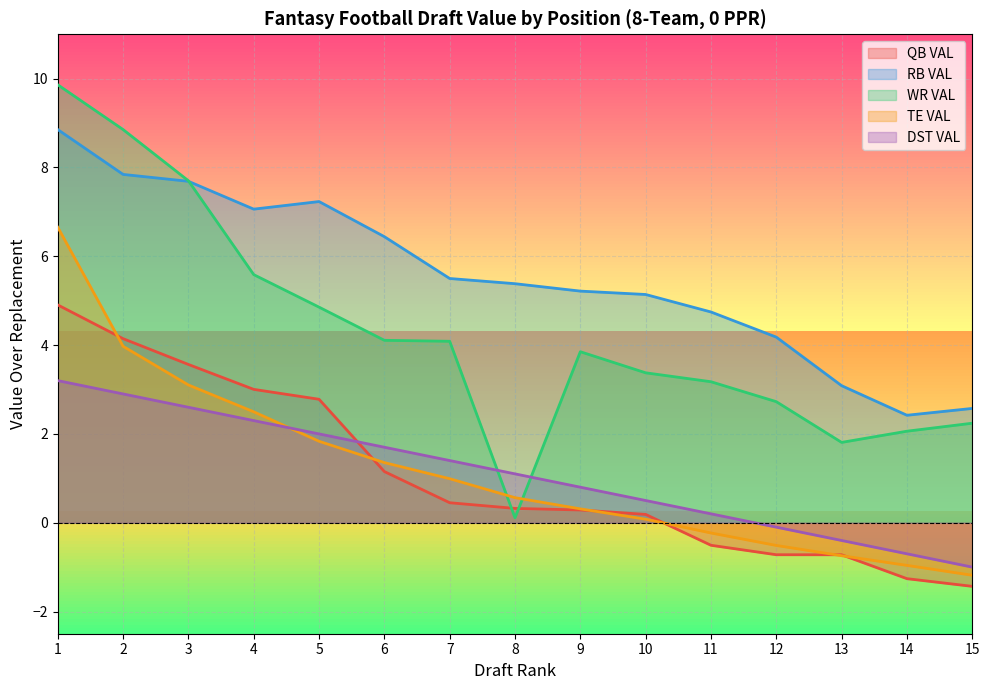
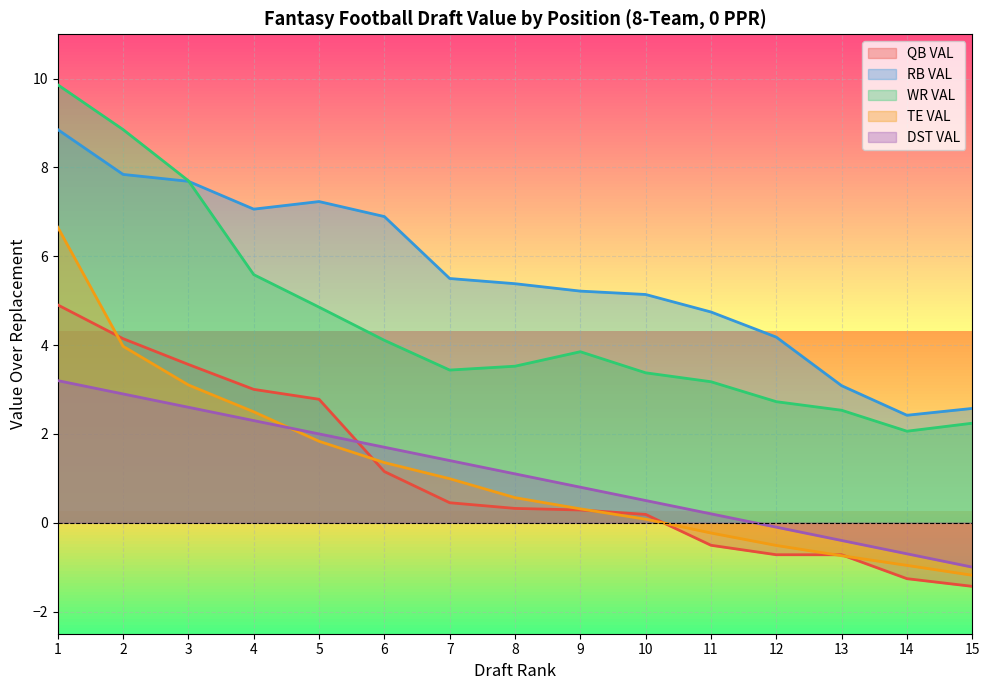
  {
    "RB VAL": {
      "1": 8.9,
      "2": 7.8,
      "4": 7.1,
      "5": 7.2,
-     "6": 6.4,
+     "6": 6.9,
      "7": 5.5,
      "8": 5.4,
      "9": 5.2,
      "10": 5.1,
      "11": 4.7,
      "12": 4.2,
      "13": 3.1,
      "14": 2.4,
      "15": 2.6
    },
    "WR VAL": {
      "1": 9.9,
      "2": 8.9,
      "4": 5.6,
      "5": 4.9,
      "6": 4.1,
-     "7": 4.1,
-     "8": 0.1,
+     "7": 3.4,
+     "8": 3.5,
      "9": 3.9,
      "10": 3.4,
      "11": 3.2,
      "12": 2.7,
-     "13": 1.8,
+     "13": 2.5,
      "14": 2.1,
      "15": 2.2
    }
  }
